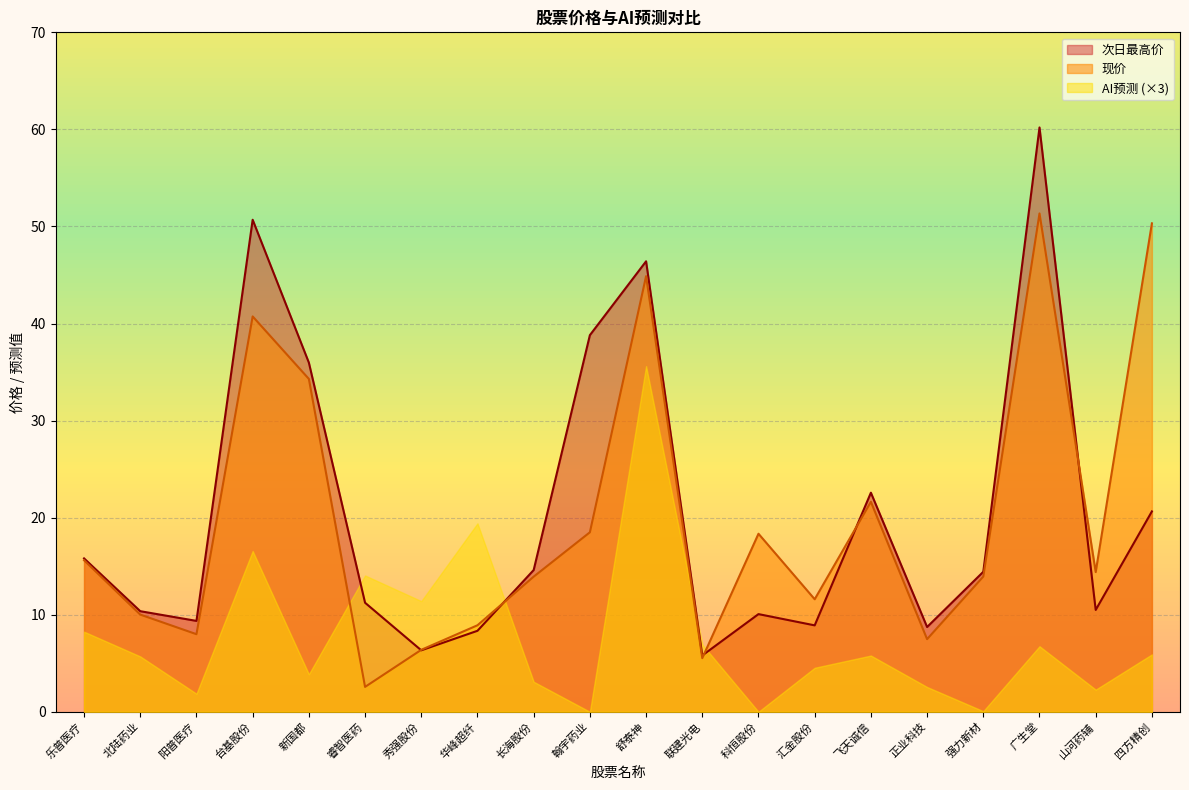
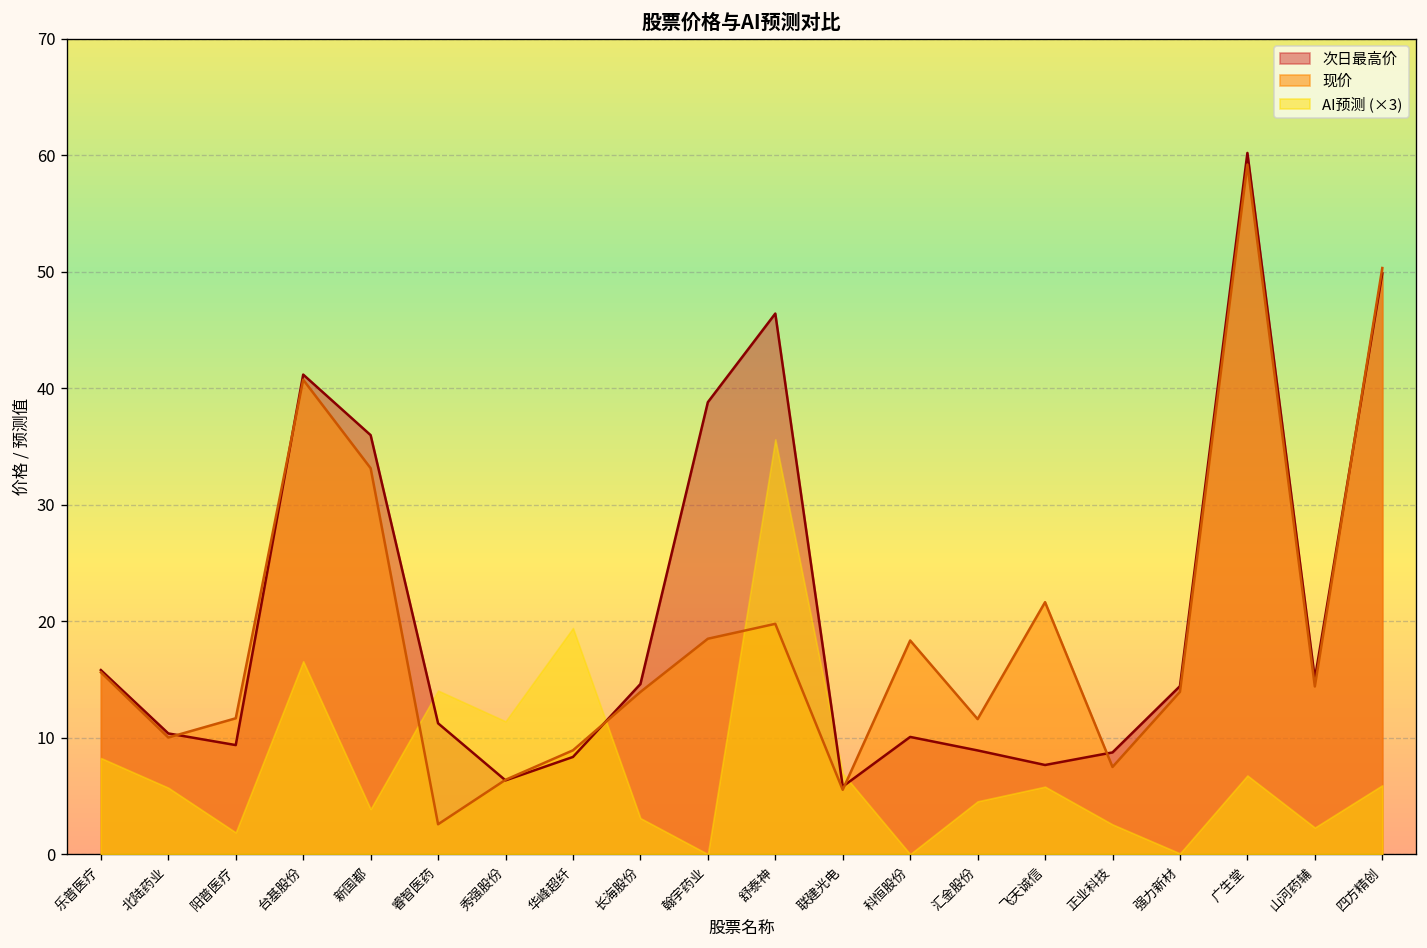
  {
    "次日最高价": {
      "北陆药业": 10,
      "阳普医疗": 9,
-     "台基股份": 51,
+     "台基股份": 41,
      "新国都": 36,
      "睿智医药": 11,
      "华峰超纤": 8,
      "长海股份": 15,
      "翰宇药业": 39,
      "舒泰神": 46,
      "联建光电": 6,
      "科恒股份": 10,
      "汇金股份": 9,
-     "飞天诚信": 23,
+     "飞天诚信": 8,
      "正业科技": 9,
      "强力新材": 14,
      "广生堂": 60,
-     "山河药辅": 10,
-     "四方精创": 21
+     "山河药辅": 15,
+     "四方精创": 50
    },
    "现价": {
      "北陆药业": 10,
-     "阳普医疗": 8,
+     "阳普医疗": 12,
      "台基股份": 41,
-     "新国都": 34,
+     "新国都": 33,
      "睿智医药": 3,
      "华峰超纤": 9,
      "长海股份": 14,
      "翰宇药业": 18,
-     "舒泰神": 45,
+     "舒泰神": 20,
      "联建光电": 6,
      "科恒股份": 18,
      "汇金股份": 12,
      "飞天诚信": 22,
      "正业科技": 7,
      "强力新材": 14,
-     "广生堂": 51,
+     "广生堂": 59,
      "山河药辅": 14,
      "四方精创": 50
    },
    "AI预测 (×3)": {
      "乐普医疗": 8,
      "北陆药业": 6,
      "阳普医疗": 2,
      "台基股份": 17,
      "新国都": 4,
      "睿智医药": 14,
      "秀强股份": 11,
      "华峰超纤": 19,
      "长海股份": 3,
      "翰宇药业": 0,
      "舒泰神": 36,
      "联建光电": 7,
      "科恒股份": 0,
      "汇金股份": 5,
      "飞天诚信": 6,
      "正业科技": 3,
      "广生堂": 7,
      "山河药辅": 2,
      "四方精创": 6
    }
  }
